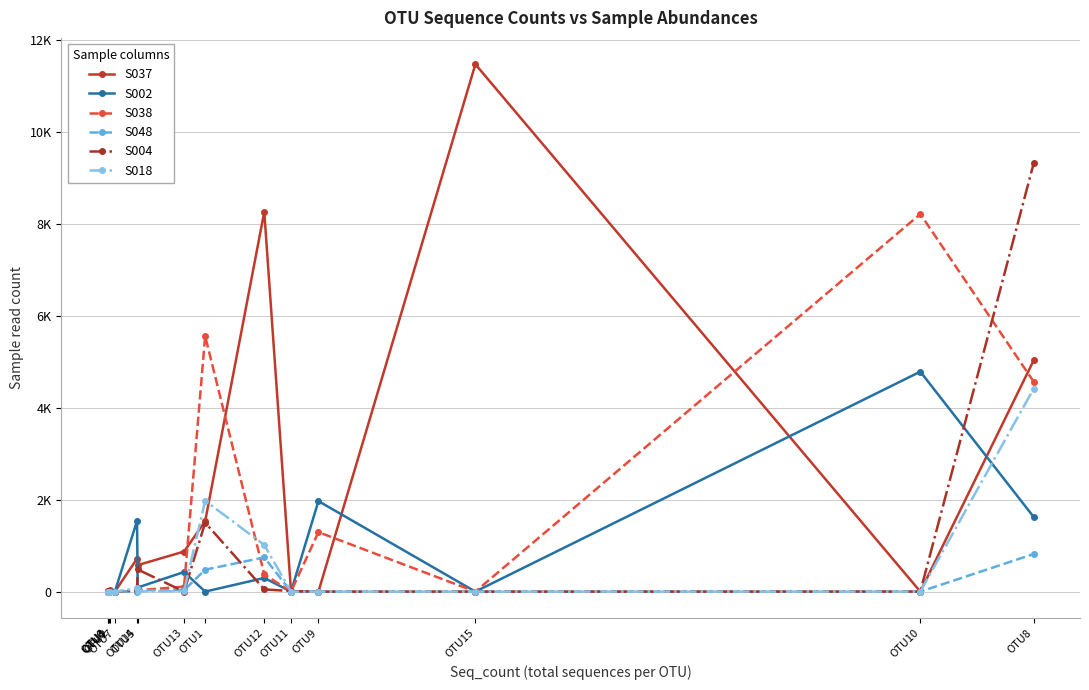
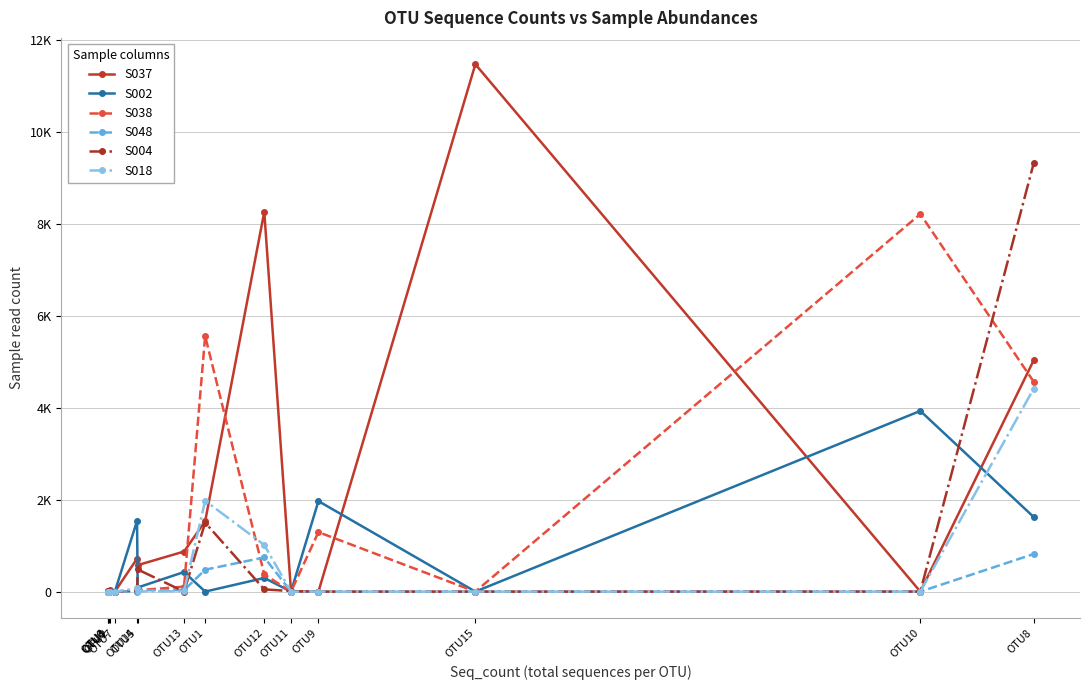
  {
    "S002": {
      "OTU14": 1500,
      "OTU13": 400,
      "OTU1": 0,
      "OTU12": 300,
      "OTU9": 2000,
-     "OTU10": 4800,
+     "OTU10": 3900,
      "OTU8": 1600
    }
  }
